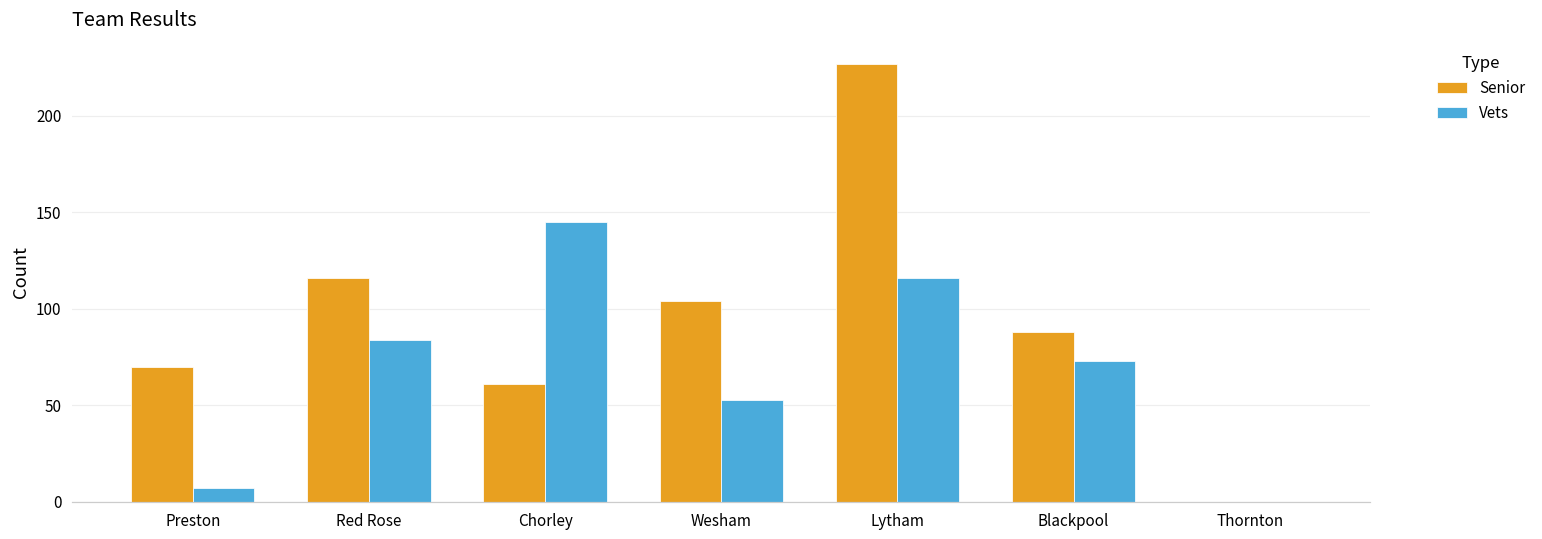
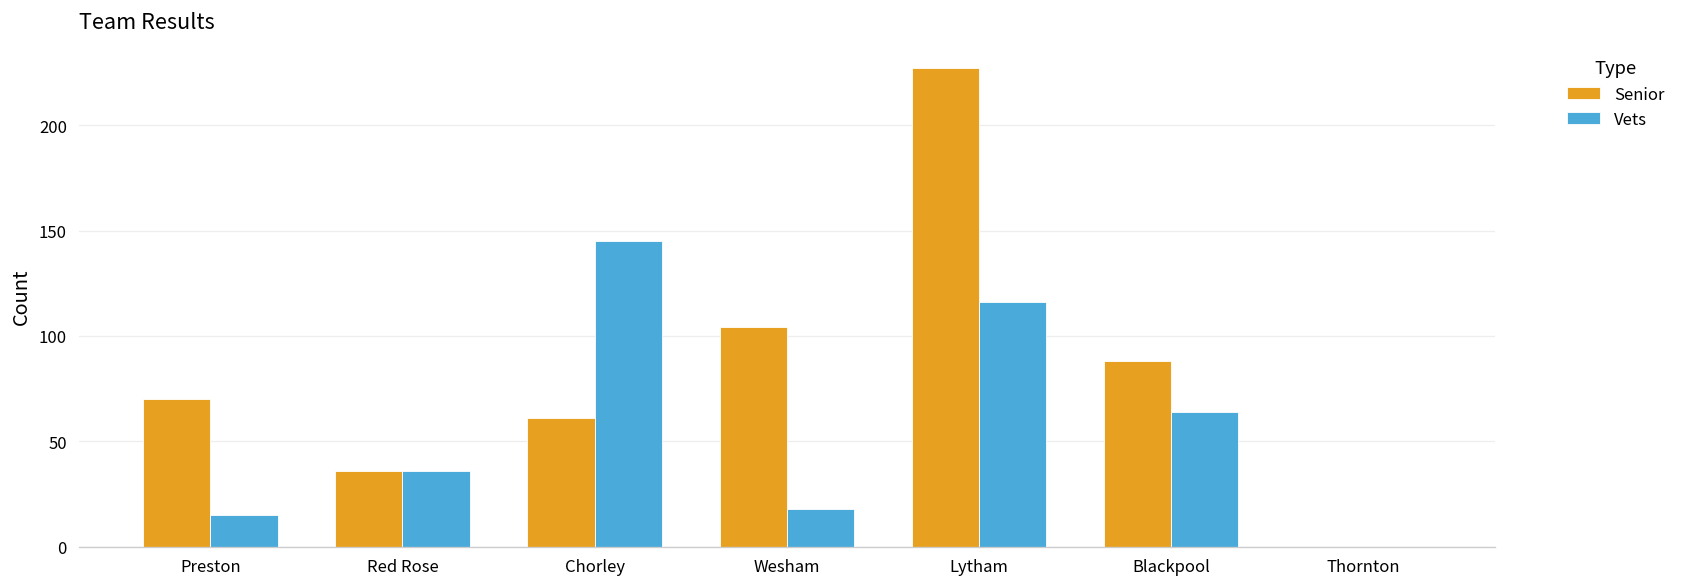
  {
    "Senior": {
      "Preston": 70,
-     "Red Rose": 116,
+     "Red Rose": 36,
      "Chorley": 61,
      "Wesham": 104,
      "Lytham": 227,
      "Blackpool": 88,
      "Thornton": 0
    },
    "Vets": {
-     "Preston": 7,
-     "Red Rose": 84,
+     "Preston": 15,
+     "Red Rose": 36,
      "Chorley": 145,
-     "Wesham": 53,
+     "Wesham": 18,
      "Lytham": 116,
-     "Blackpool": 73,
+     "Blackpool": 64,
      "Thornton": 0
    }
  }
